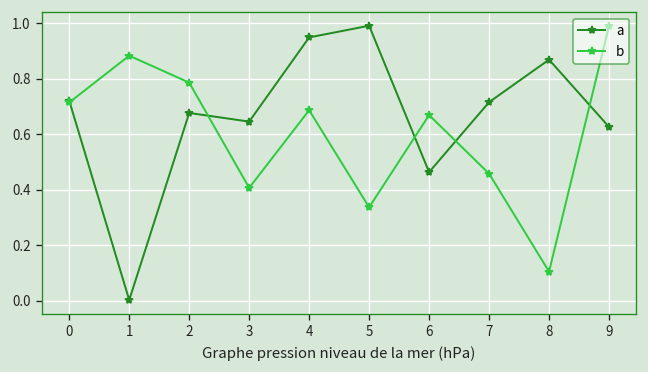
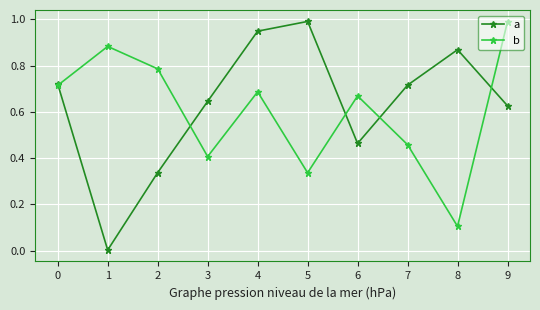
  {
    "a": {
      "1": 0.00,
-     "2": 0.68,
+     "2": 0.34,
      "3": 0.65,
      "4": 0.95,
      "5": 0.99,
      "6": 0.46,
      "7": 0.72,
      "8": 0.87,
      "9": 0.63
    },
    "b": {
      "1": 0.88,
      "2": 0.79,
      "3": 0.41,
      "4": 0.69,
      "5": 0.34,
      "6": 0.67,
      "7": 0.46,
      "8": 0.11
    }
  }
